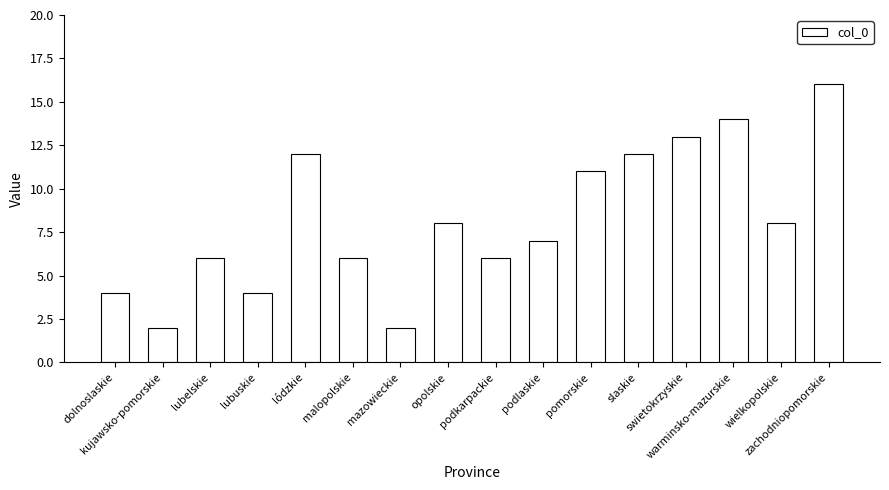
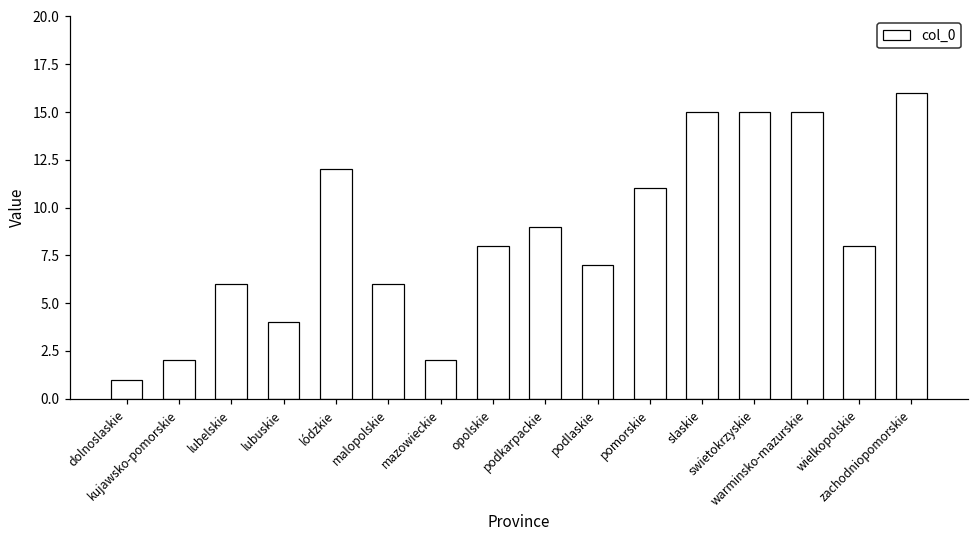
  {
-   "dolnoslaskie": 4,
+   "dolnoslaskie": 1,
    "kujawsko-pomorskie": 2,
    "lubelskie": 6,
    "lubuskie": 4,
    "lódzkie": 12,
    "malopolskie": 6,
    "mazowieckie": 2,
    "opolskie": 8,
-   "podkarpackie": 6,
+   "podkarpackie": 9,
    "podlaskie": 7,
    "pomorskie": 11,
-   "slaskie": 12,
-   "swietokrzyskie": 13,
-   "warminsko-mazurskie": 14,
+   "slaskie": 15,
+   "swietokrzyskie": 15,
+   "warminsko-mazurskie": 15,
    "wielkopolskie": 8,
    "zachodniopomorskie": 16
  }
